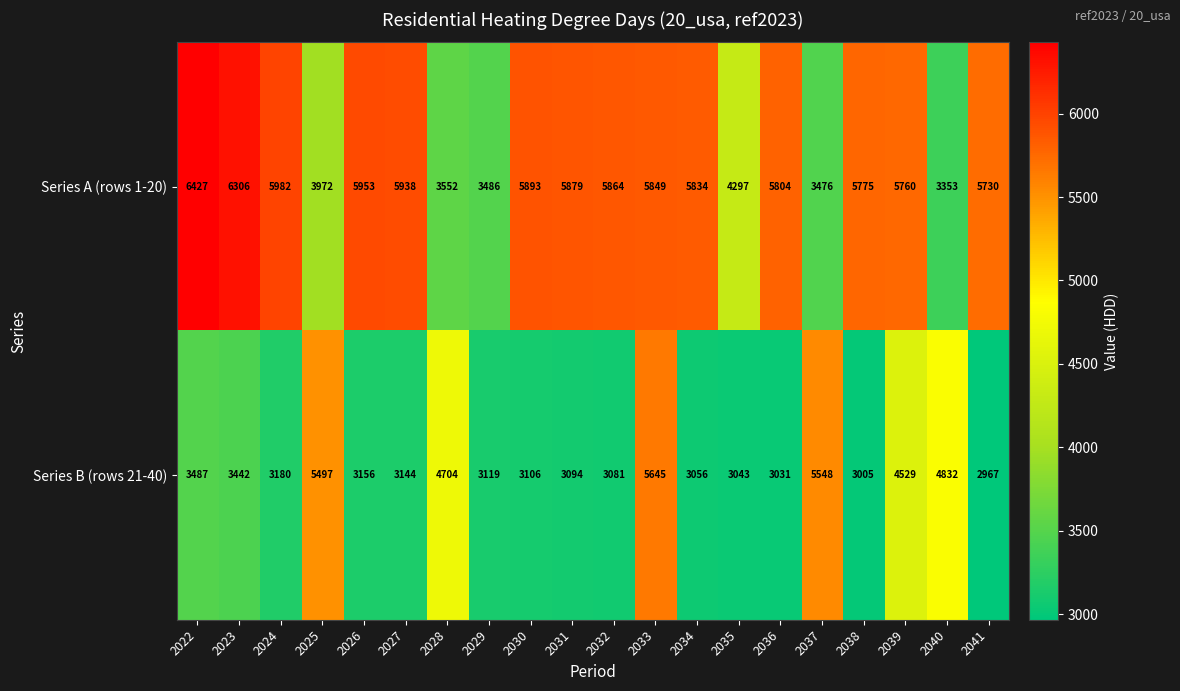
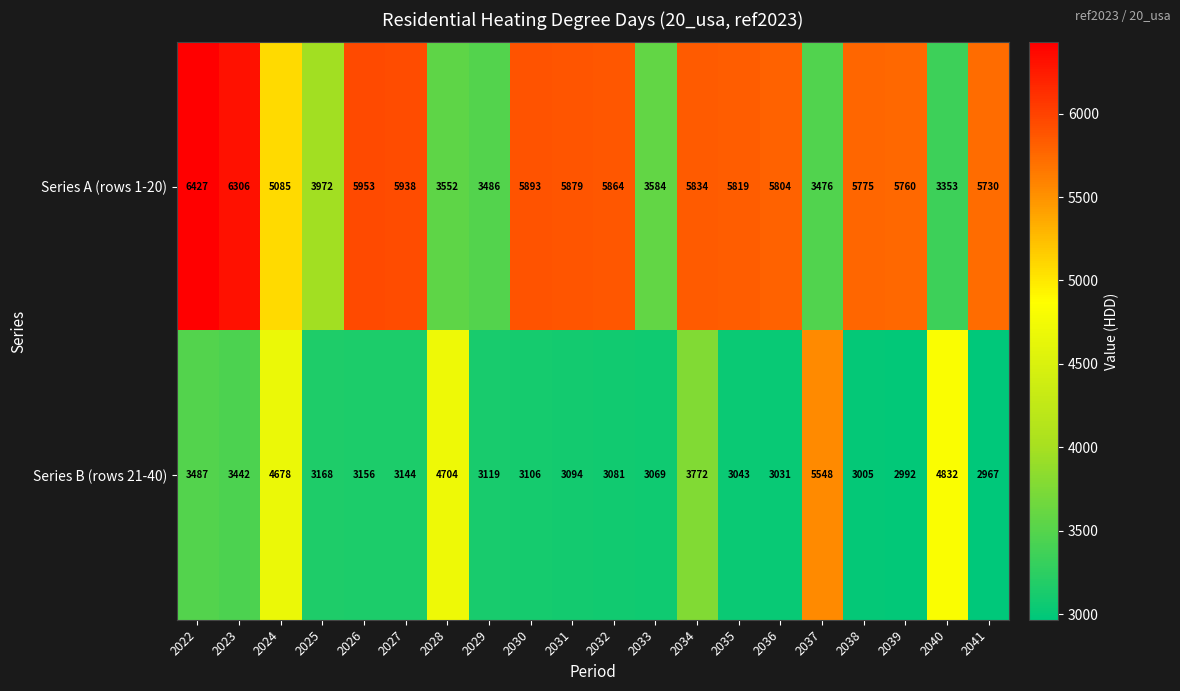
  {
    "Series A (rows 1-20)": {
      "2022": 6427,
      "2023": 6306,
-     "2024": 5982,
+     "2024": 5085,
      "2025": 3972,
      "2026": 5953,
      "2027": 5938,
      "2028": 3552,
      "2029": 3486,
      "2030": 5893,
      "2031": 5879,
      "2032": 5864,
-     "2033": 5849,
+     "2033": 3584,
      "2034": 5834,
-     "2035": 4297,
+     "2035": 5819,
      "2036": 5804,
      "2037": 3476,
      "2038": 5775,
      "2039": 5760,
      "2040": 3353,
      "2041": 5730
    },
    "Series B (rows 21-40)": {
      "2022": 3487,
      "2023": 3442,
-     "2024": 3180,
-     "2025": 5497,
+     "2024": 4678,
+     "2025": 3168,
      "2026": 3156,
      "2027": 3144,
      "2028": 4704,
      "2029": 3119,
      "2030": 3106,
      "2031": 3094,
      "2032": 3081,
-     "2033": 5645,
-     "2034": 3056,
+     "2033": 3069,
+     "2034": 3772,
      "2035": 3043,
      "2036": 3031,
      "2037": 5548,
      "2038": 3005,
-     "2039": 4529,
+     "2039": 2992,
      "2040": 4832,
      "2041": 2967
    }
  }
